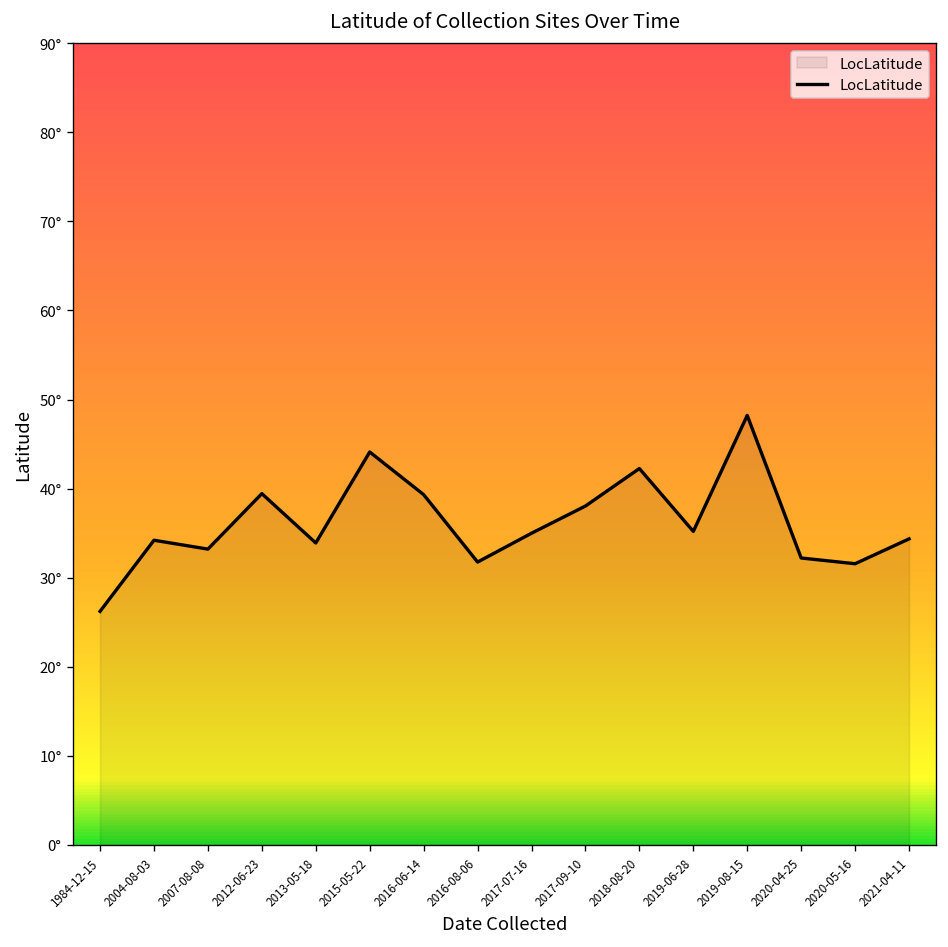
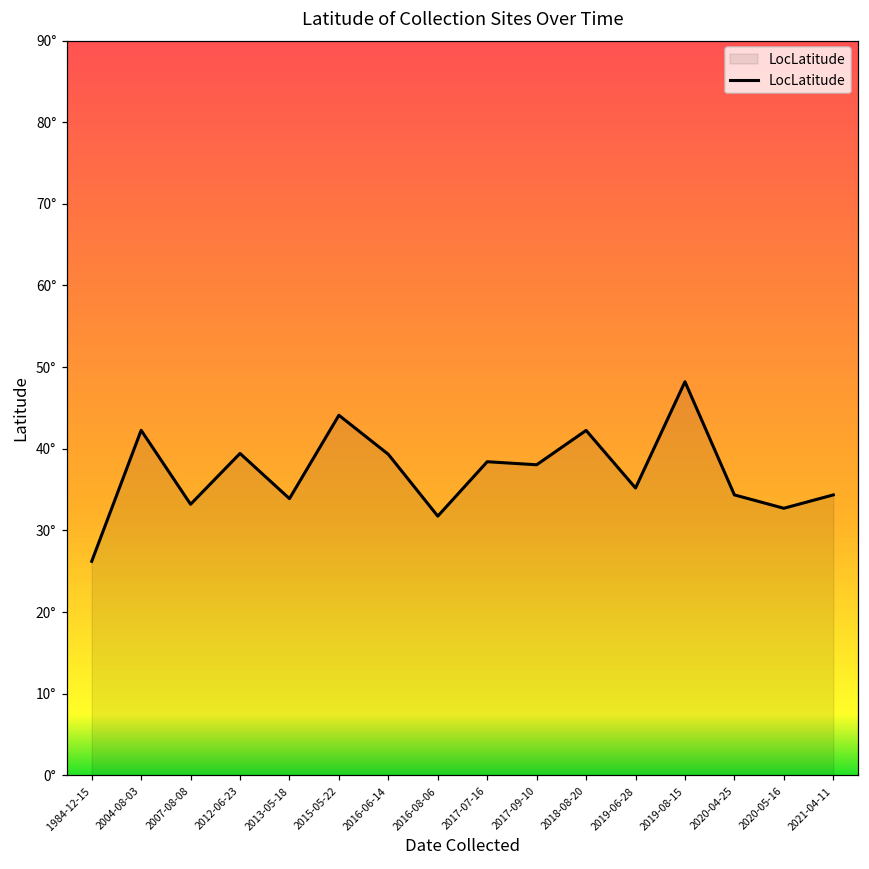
  {
    "1984-12-15": "26°",
-   "2004-08-03": "34°",
+   "2004-08-03": "42°",
    "2007-08-08": "33°",
    "2012-06-23": "39°",
    "2013-05-18": "34°",
    "2015-05-22": "44°",
    "2016-06-14": "39°",
    "2016-08-06": "32°",
-   "2017-07-16": "35°",
+   "2017-07-16": "38°",
    "2017-09-10": "38°",
    "2018-08-20": "42°",
    "2019-06-28": "35°",
    "2019-08-15": "48°",
-   "2020-04-25": "32°",
-   "2020-05-16": "32°",
+   "2020-04-25": "34°",
+   "2020-05-16": "33°",
    "2021-04-11": "34°"
  }
